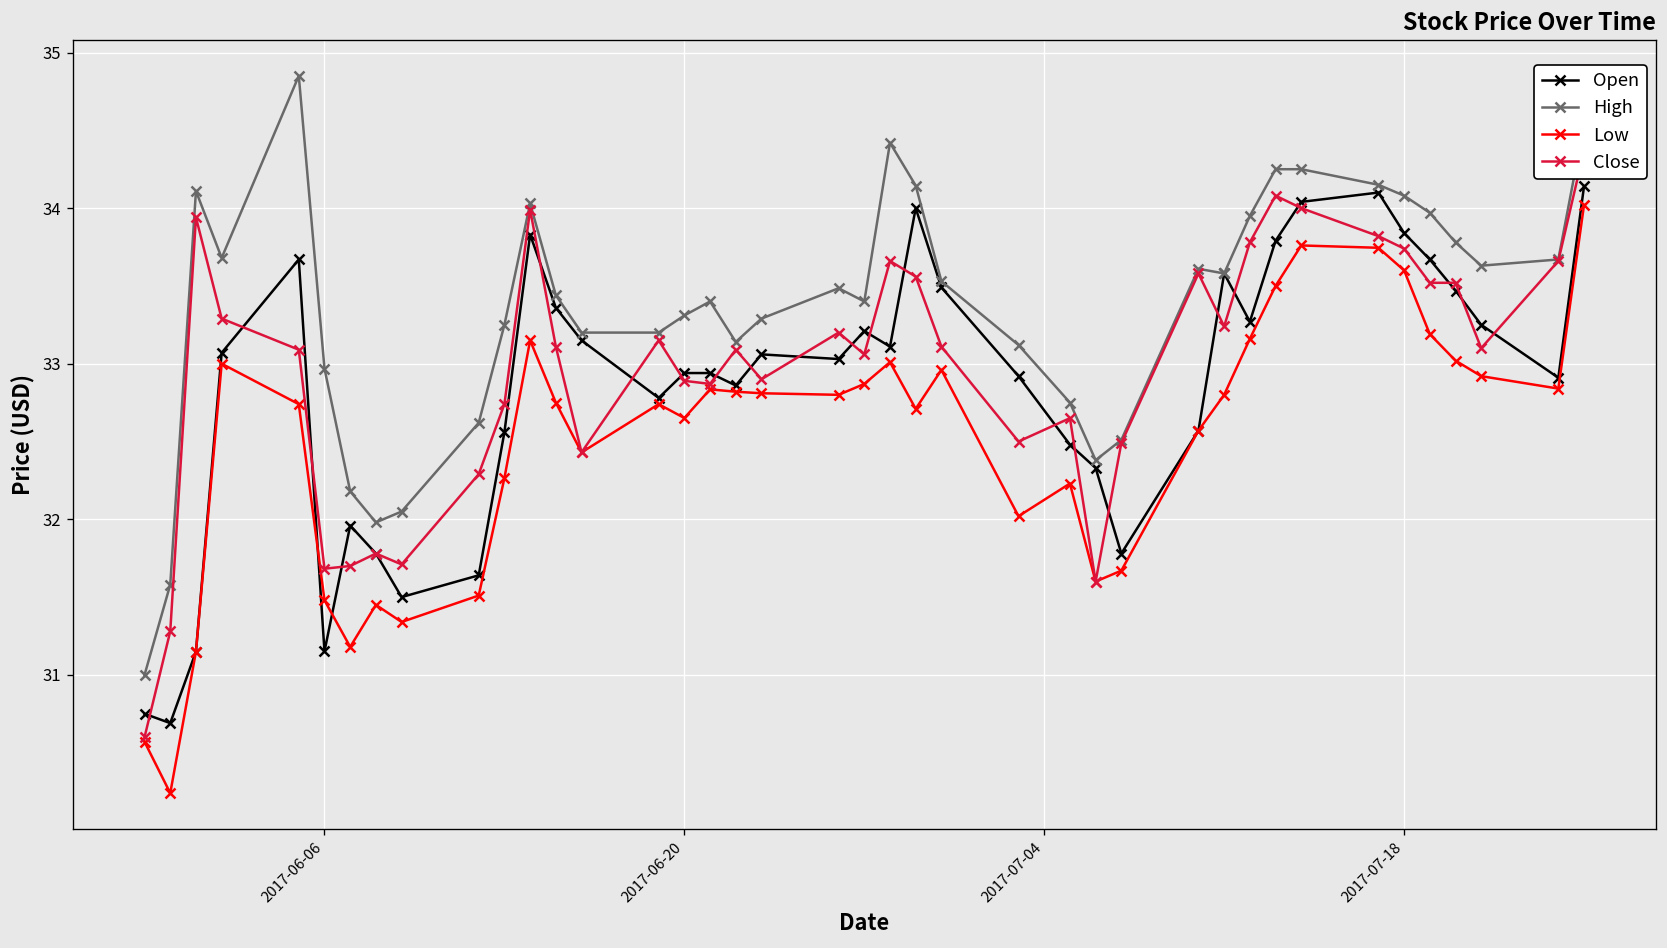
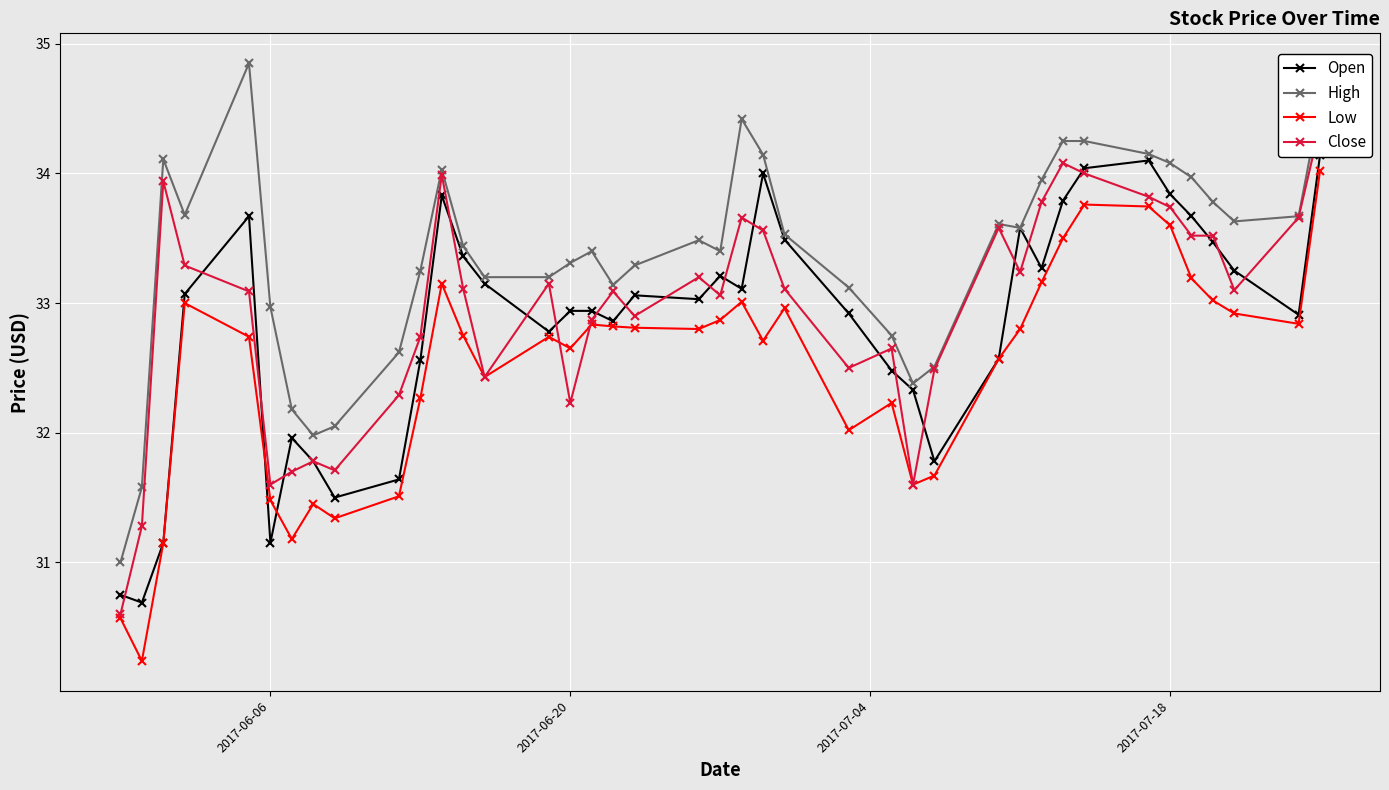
  {
    "Open": {
      "2017-06-06": 31.15,
      "2017-06-20": 32.94,
      "2017-07-18": 33.84
    },
    "High": {
      "2017-06-06": 32.97,
      "2017-06-20": 33.31,
      "2017-07-18": 34.08
    },
    "Low": {
      "2017-06-06": 31.48,
      "2017-06-20": 32.65,
      "2017-07-18": 33.60
    },
    "Close": {
-     "2017-06-06": 31.68,
-     "2017-06-20": 32.89,
+     "2017-06-06": 31.60,
+     "2017-06-20": 32.23,
      "2017-07-18": 33.74
    }
  }
